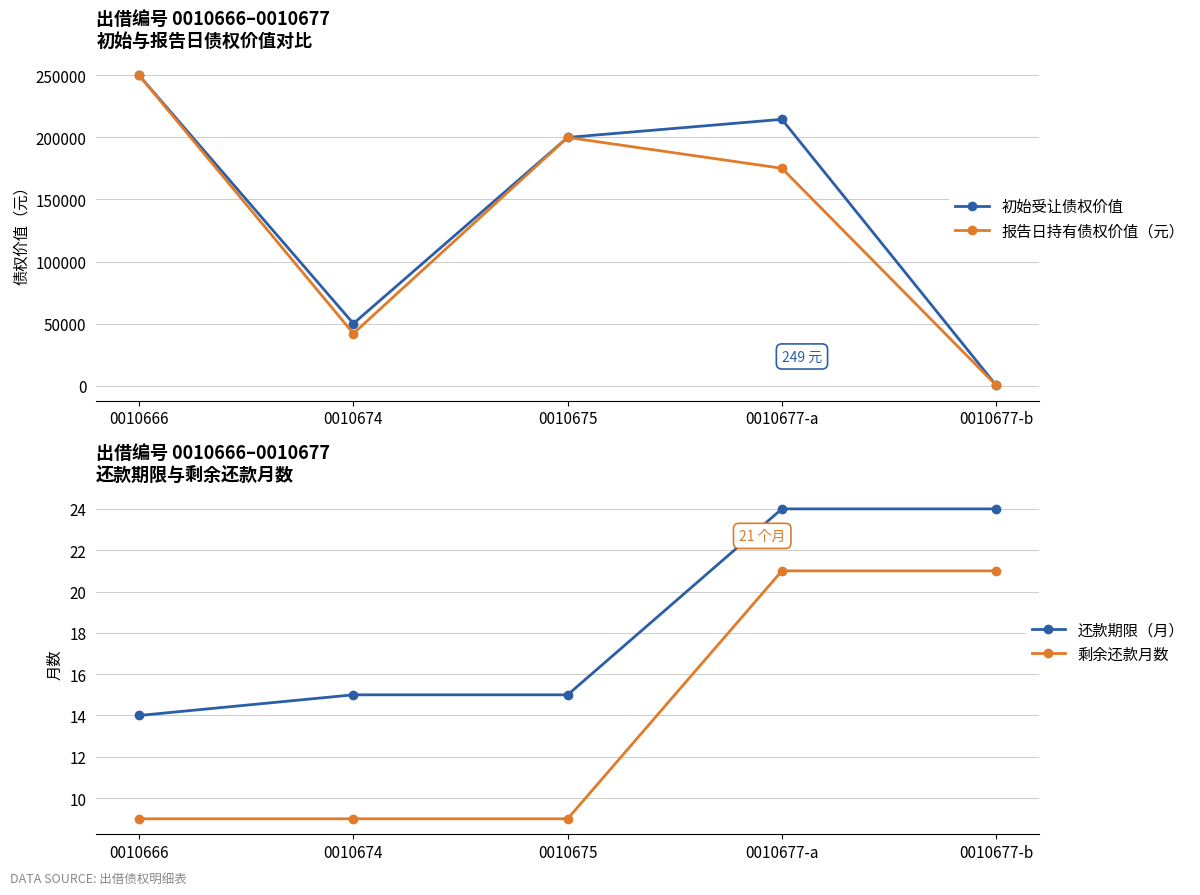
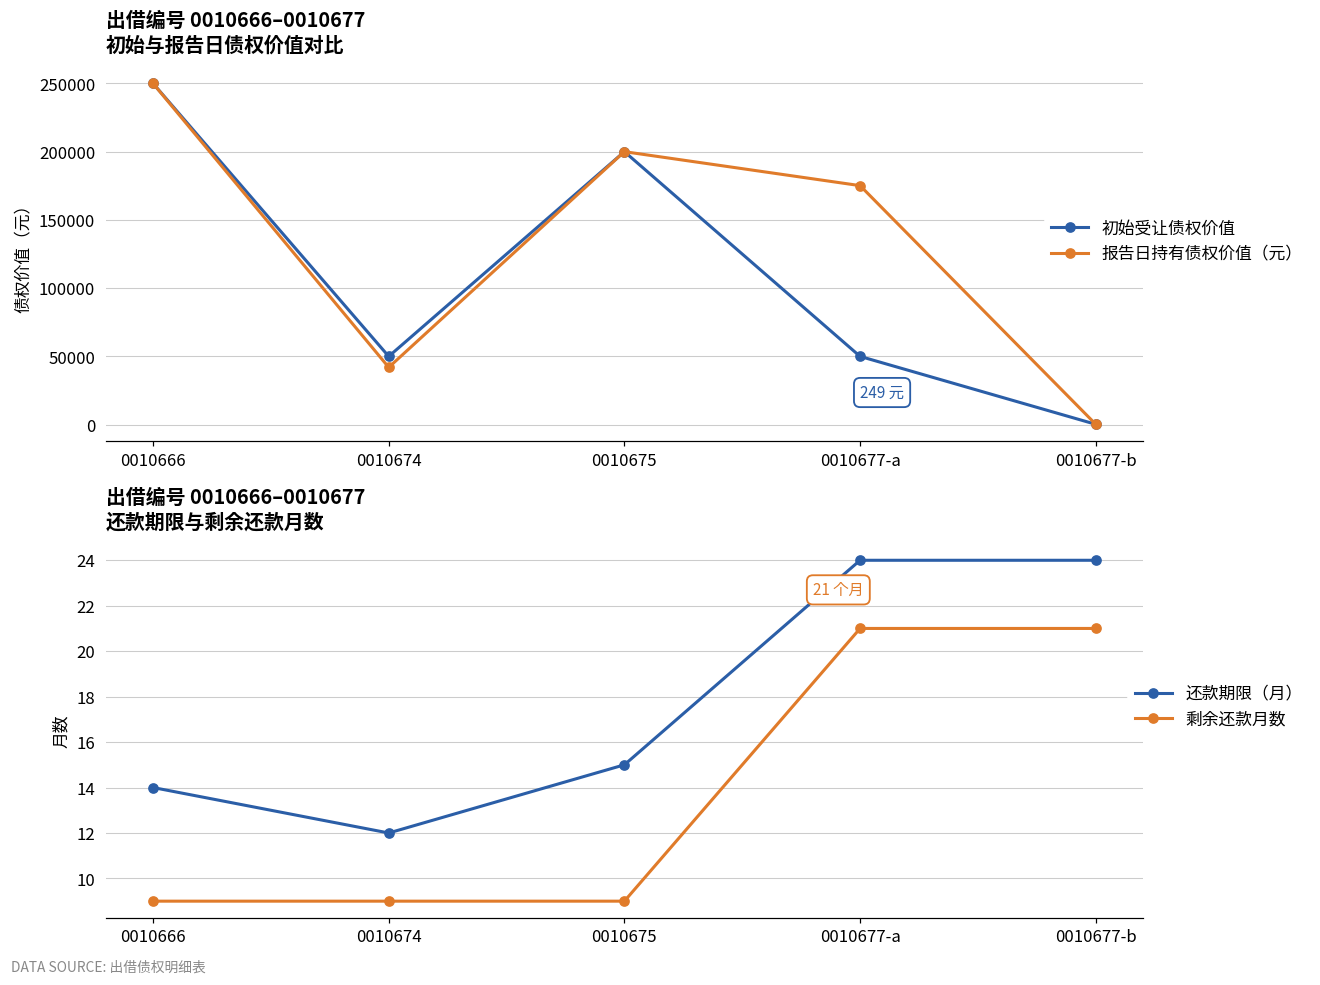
  {
    "出借编号 0010666–0010677 初始与报告日债权价值对比": {
      "初始受让债权价值": {
        "0010674": 50000,
-       "0010677-a": 215000
+       "0010677-a": 50000
      },
      "报告日持有债权价值（元）": {
        "0010674": 42000,
        "0010677-a": 175000
      }
    },
    "出借编号 0010666–0010677 还款期限与剩余还款月数": {
      "还款期限（月）": {
        "0010666": 14,
-       "0010674": 15,
+       "0010674": 12,
        "0010675": 15,
        "0010677-b": 24
      },
      "剩余还款月数": {
        "0010666": 9,
        "0010674": 9,
        "0010675": 9,
        "0010677-a": 21,
        "0010677-b": 21
      }
    }
  }
